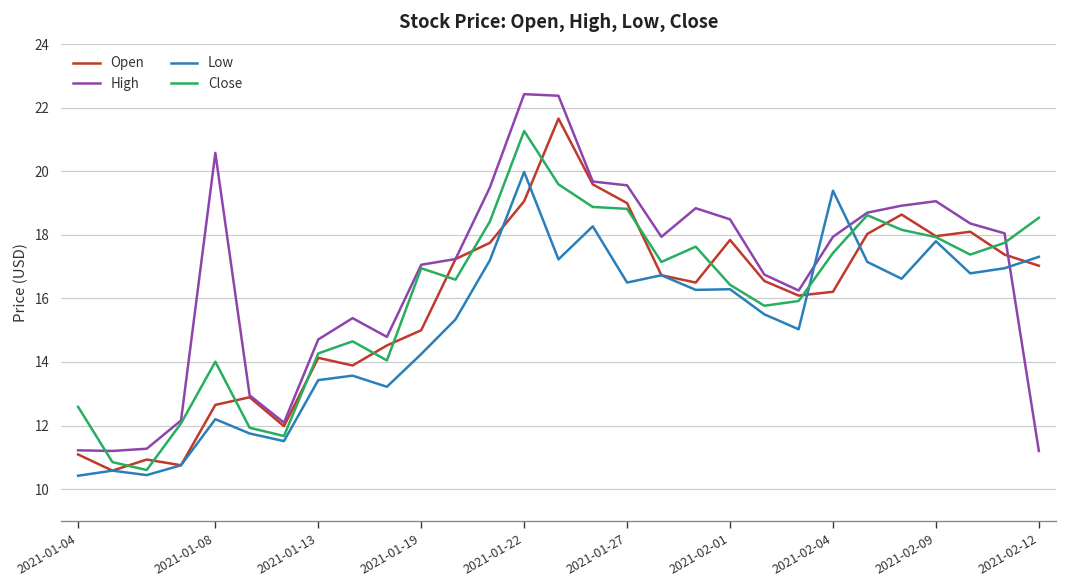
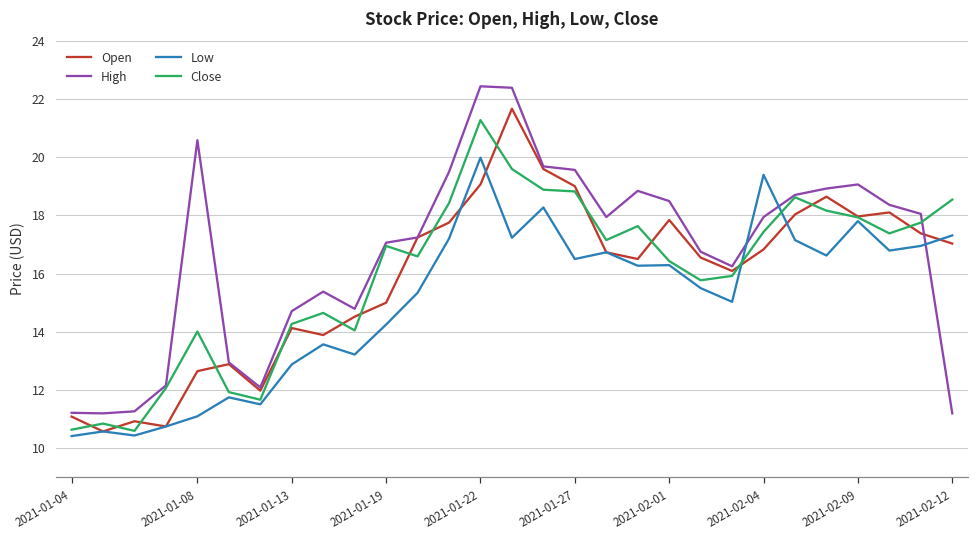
  {
    "Open": {
      "2021-01-04": 11.1,
      "2021-01-08": 12.7,
      "2021-01-13": 14.1,
      "2021-01-19": 15.0,
      "2021-01-22": 19.1,
      "2021-01-27": 19.0,
      "2021-02-01": 17.8,
-     "2021-02-04": 16.2,
+     "2021-02-04": 16.8,
      "2021-02-12": 17.0
    },
    "High": {
      "2021-01-04": 11.2,
      "2021-01-08": 20.6,
      "2021-01-13": 14.7,
      "2021-01-19": 17.1,
      "2021-01-22": 22.4,
      "2021-01-27": 19.6,
      "2021-02-01": 18.5,
      "2021-02-04": 17.9,
      "2021-02-09": 19.1,
      "2021-02-12": 11.2
    },
    "Low": {
      "2021-01-04": 10.4,
-     "2021-01-08": 12.2,
-     "2021-01-13": 13.4,
+     "2021-01-08": 11.1,
+     "2021-01-13": 12.9,
      "2021-01-19": 14.3,
      "2021-01-22": 20.0,
      "2021-01-27": 16.5,
      "2021-02-01": 16.3,
      "2021-02-04": 19.4,
      "2021-02-09": 17.8,
      "2021-02-12": 17.3
    },
    "Close": {
-     "2021-01-04": 12.6,
+     "2021-01-04": 10.6,
      "2021-01-08": 14.0,
      "2021-01-13": 14.3,
      "2021-01-19": 17.0,
      "2021-01-22": 21.3,
      "2021-01-27": 18.8,
      "2021-02-01": 16.4,
      "2021-02-04": 17.4,
      "2021-02-12": 18.5
    }
  }
